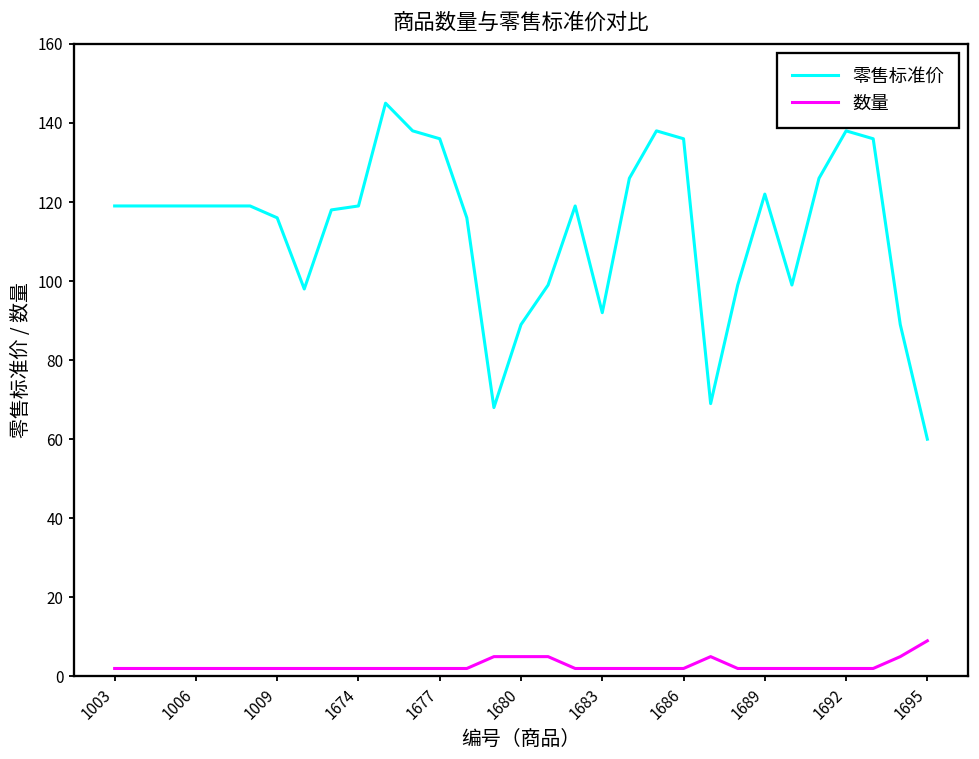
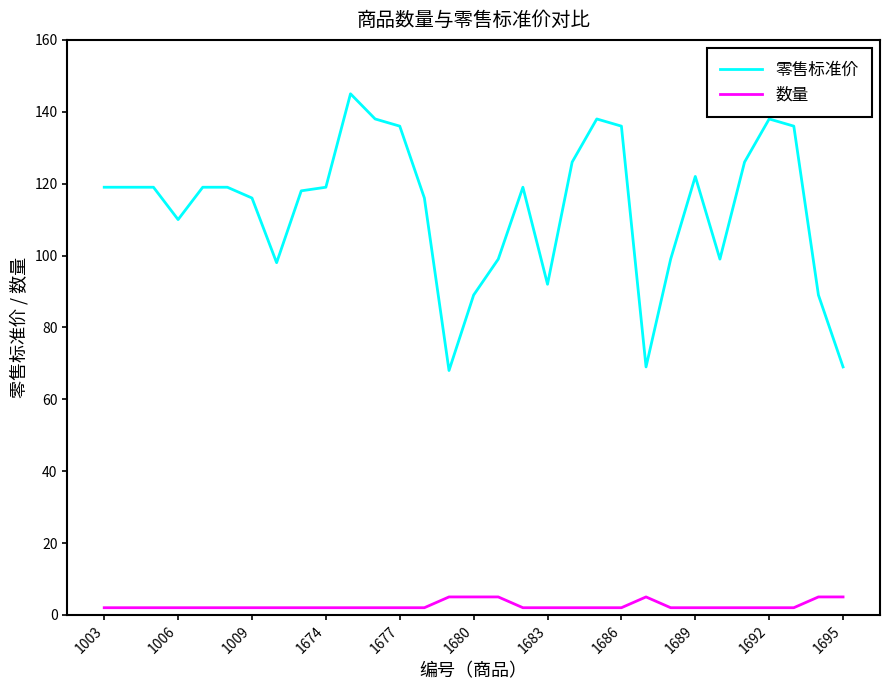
  {
    "零售标准价": {
      "1003": 119,
-     "1006": 119,
+     "1006": 110,
      "1009": 116,
      "1674": 119,
      "1677": 136,
      "1680": 89,
      "1683": 92,
      "1686": 136,
      "1689": 122,
      "1692": 138,
-     "1695": 60
+     "1695": 69
    },
    "数量": {
      "1003": 2,
      "1006": 2,
      "1009": 2,
      "1674": 2,
      "1677": 2,
      "1680": 5,
      "1683": 2,
      "1686": 2,
      "1689": 2,
      "1692": 2,
-     "1695": 9
+     "1695": 5
    }
  }
